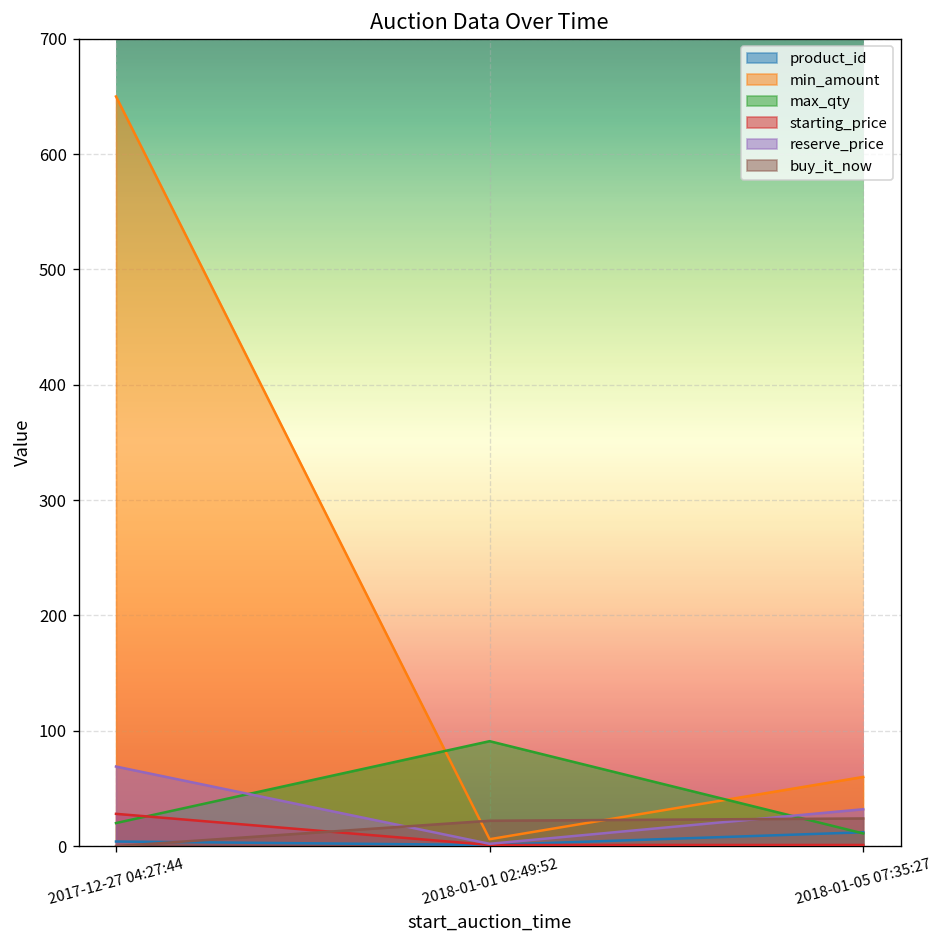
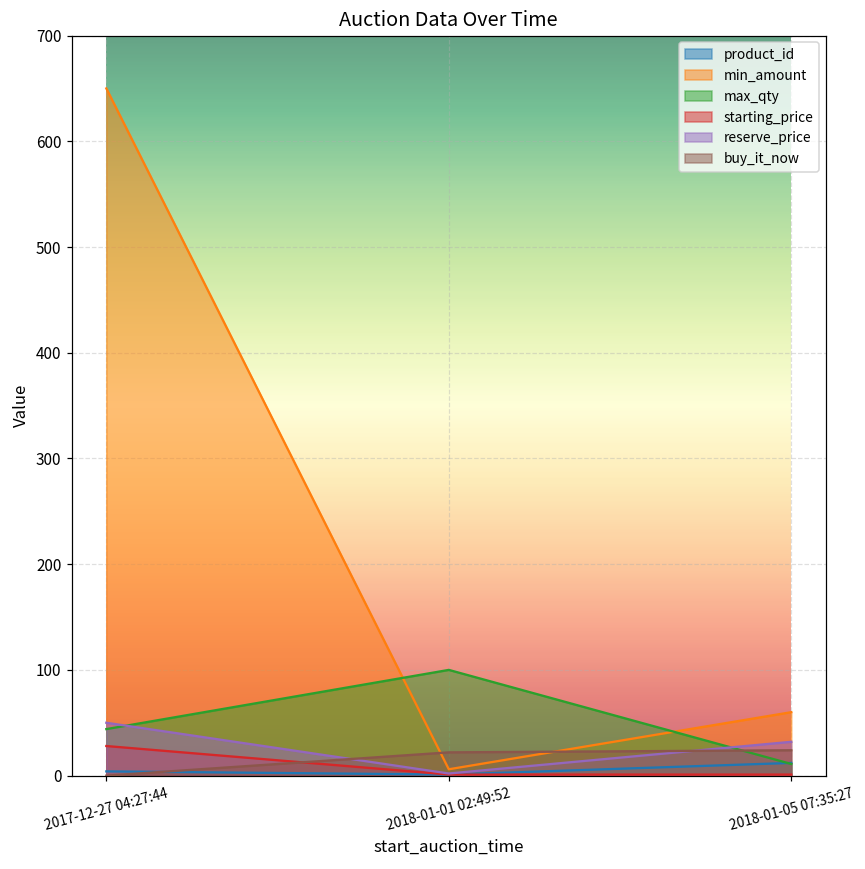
  {
    "product_id": {
      "2017-12-27 04:27:44": 0
    },
    "min_amount": {
      "2017-12-27 04:27:44": 650,
      "2018-01-01 02:49:52": 10,
      "2018-01-05 07:35:27": 60
    },
    "max_qty": {
-     "2017-12-27 04:27:44": 20,
-     "2018-01-01 02:49:52": 90
+     "2017-12-27 04:27:44": 40,
+     "2018-01-01 02:49:52": 100
    },
    "starting_price": {
      "2017-12-27 04:27:44": 30,
      "2018-01-05 07:35:27": 0
    },
    "reserve_price": {
-     "2017-12-27 04:27:44": 70,
+     "2017-12-27 04:27:44": 50,
      "2018-01-05 07:35:27": 30
    },
    "buy_it_now": {
      "2017-12-27 04:27:44": 0,
      "2018-01-01 02:49:52": 20,
      "2018-01-05 07:35:27": 20
    }
  }
